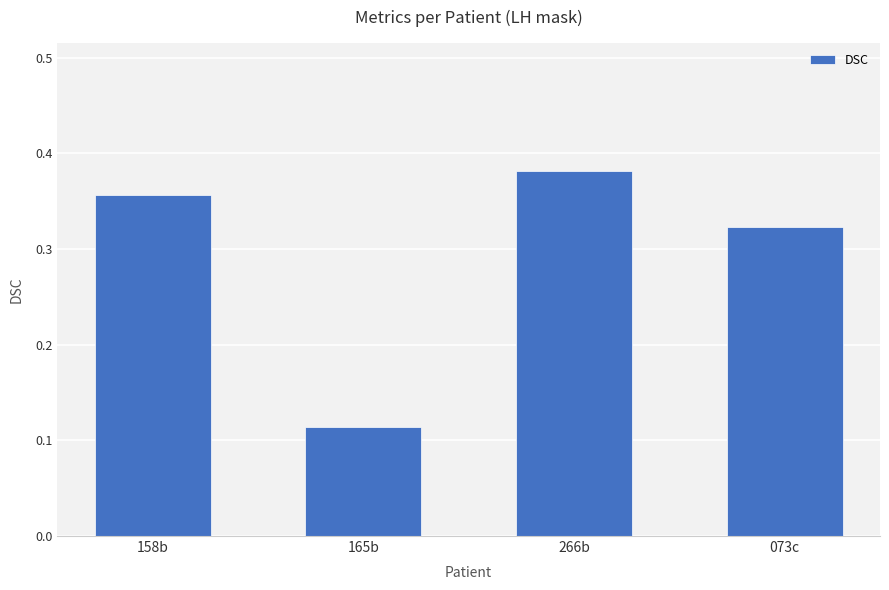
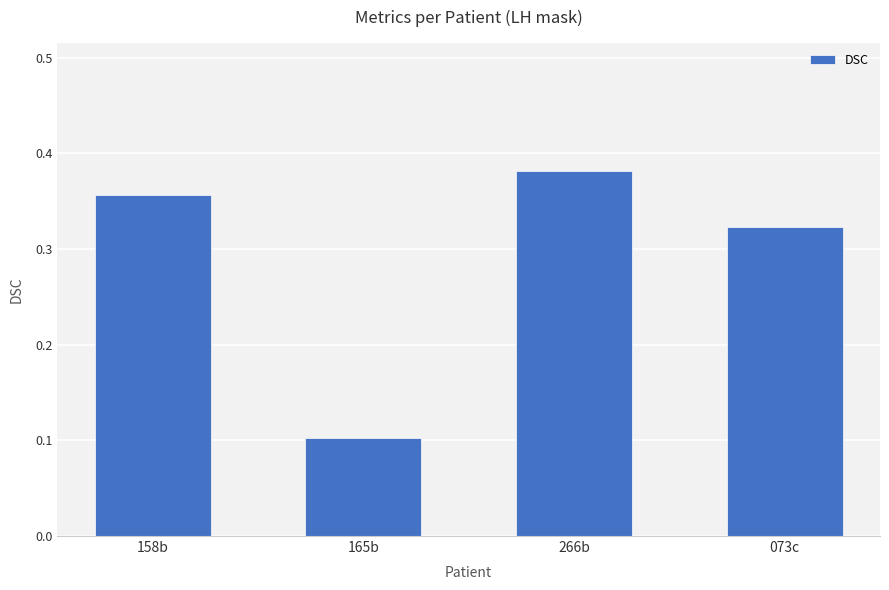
  {
    "158b": 0.36,
-   "165b": 0.11,
+   "165b": 0.10,
    "266b": 0.38,
    "073c": 0.32
  }
